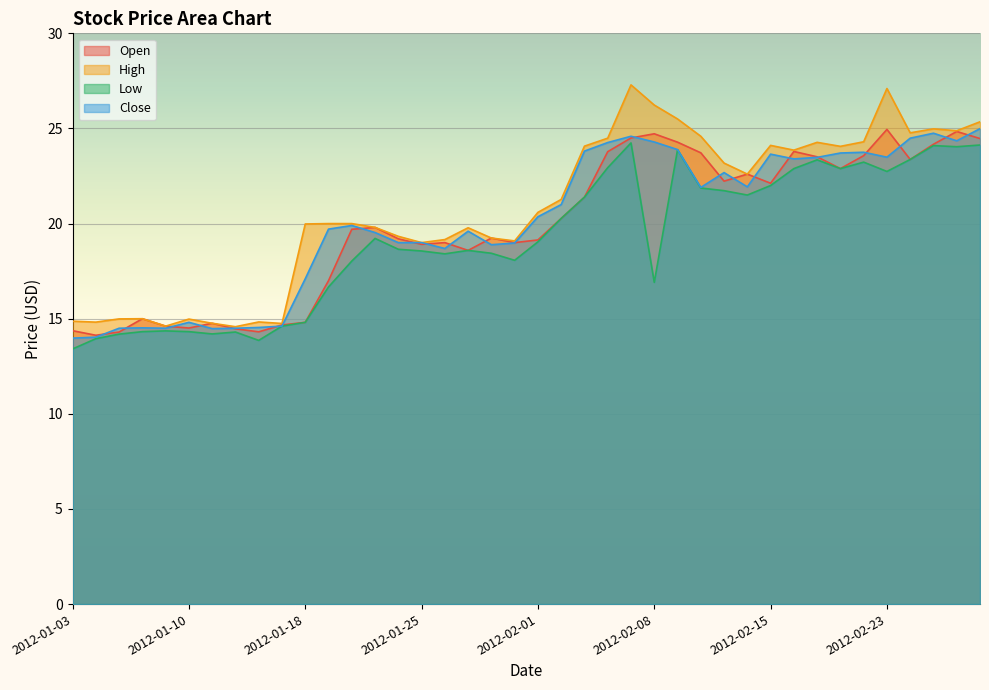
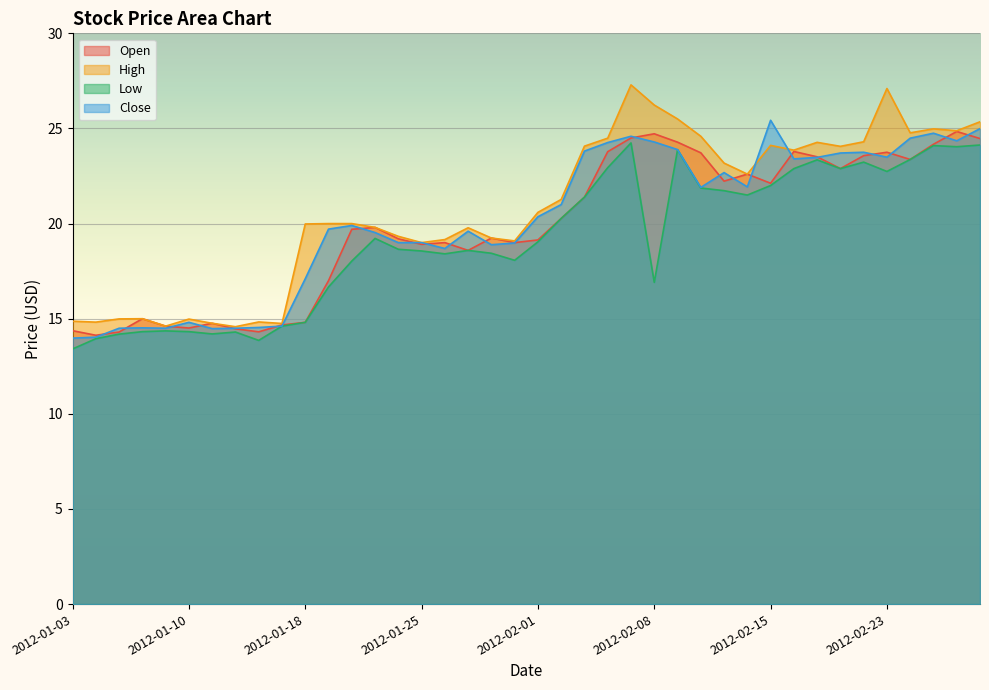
  {
    "Open": {
      "2012-01-03": 14.4,
      "2012-01-10": 14.5,
      "2012-02-08": 24.7,
-     "2012-02-23": 25.0
+     "2012-02-23": 23.8
    },
    "High": {
      "2012-01-03": 14.9,
      "2012-01-10": 15.0,
      "2012-01-18": 20.0,
      "2012-02-01": 20.6,
      "2012-02-08": 26.2,
      "2012-02-15": 24.1,
      "2012-02-23": 27.1
    },
    "Low": {
      "2012-01-03": 13.4,
      "2012-01-10": 14.3,
      "2012-01-25": 18.6,
      "2012-02-08": 16.9,
      "2012-02-23": 22.7
    },
    "Close": {
      "2012-01-03": 14.0,
      "2012-01-10": 14.8,
      "2012-01-18": 17.1,
      "2012-02-01": 20.4,
      "2012-02-08": 24.3,
-     "2012-02-15": 23.7,
+     "2012-02-15": 25.4,
      "2012-02-23": 23.5
    }
  }
